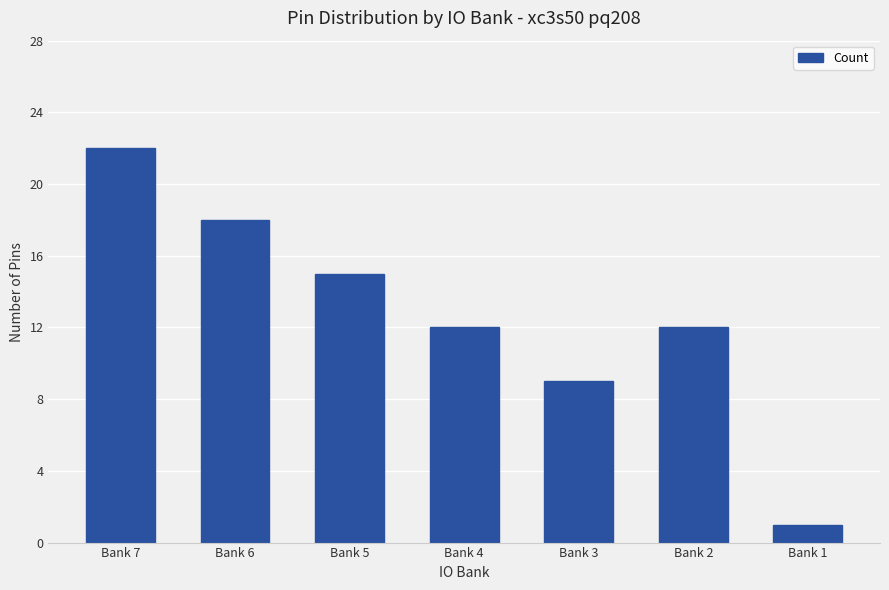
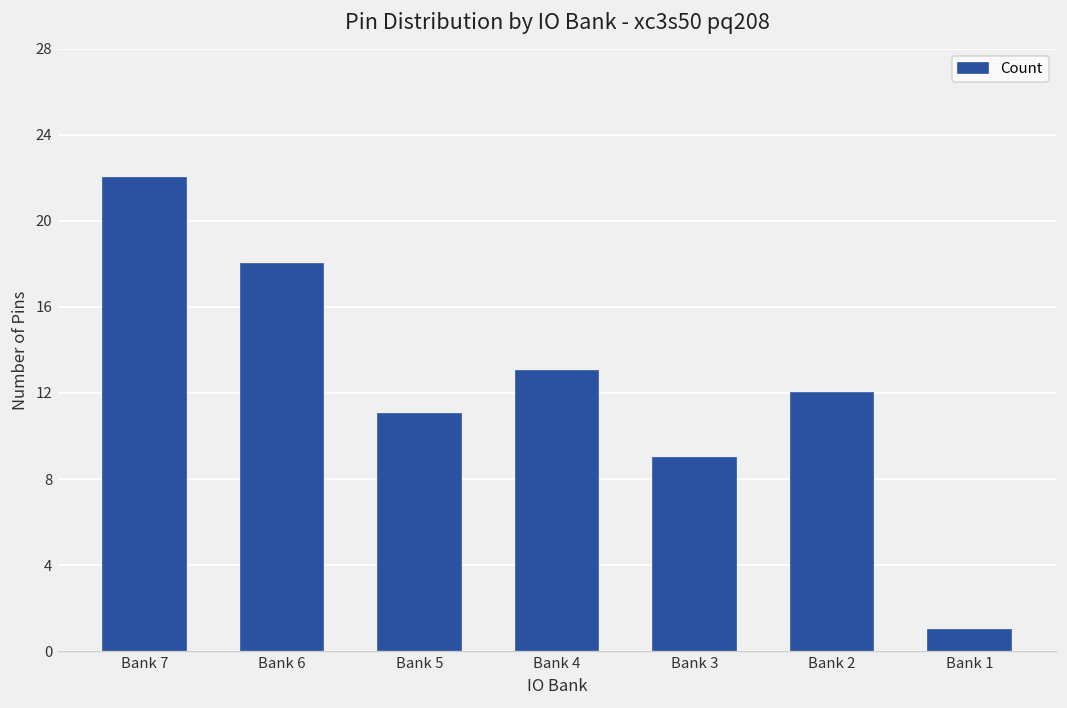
  {
    "Bank 7": 22,
    "Bank 6": 18,
-   "Bank 5": 15,
-   "Bank 4": 12,
+   "Bank 5": 11,
+   "Bank 4": 13,
    "Bank 3": 9,
    "Bank 2": 12,
    "Bank 1": 1
  }
